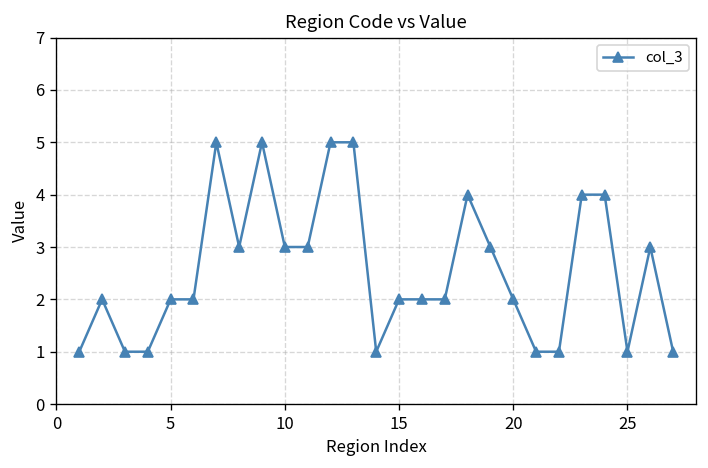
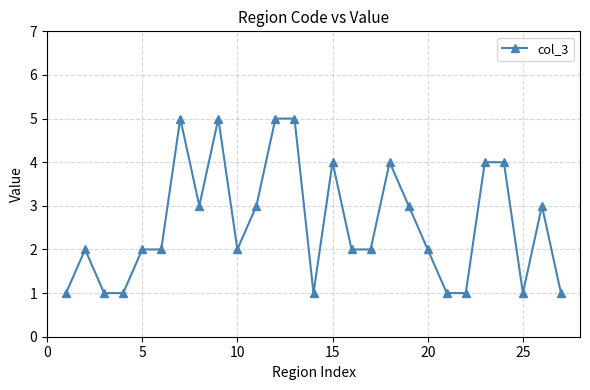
  {
    "5": 2,
-   "10": 3,
-   "15": 2,
+   "10": 2,
+   "15": 4,
    "20": 2,
    "25": 1
  }
